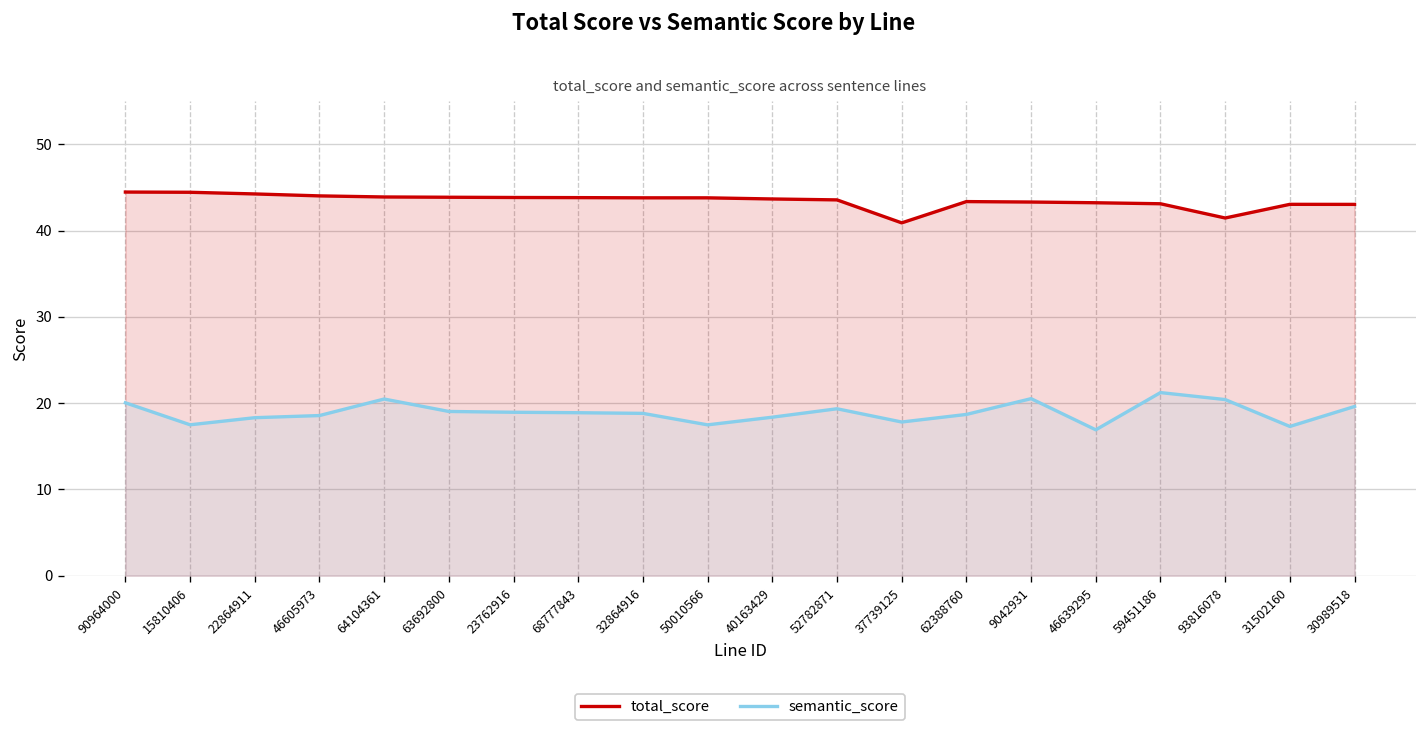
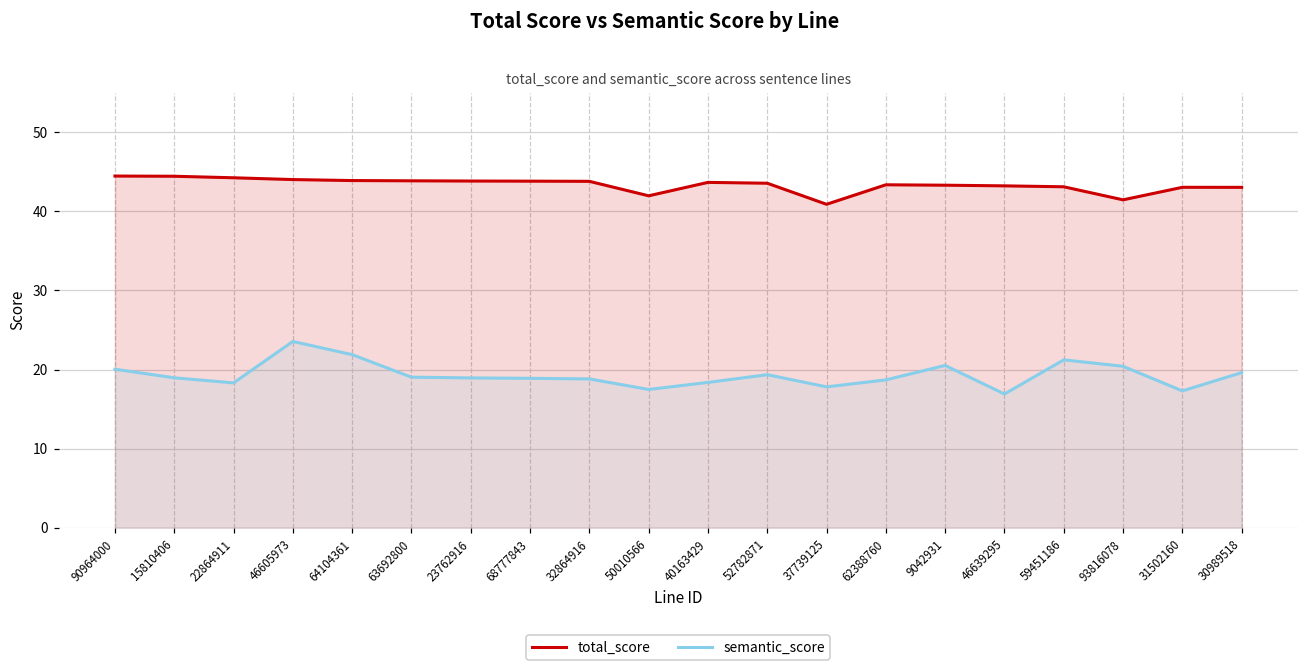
  {
    "total_score": {
      "90964000": 44,
      "15810406": 44,
      "22864911": 44,
      "46605973": 44,
      "64104361": 44,
      "63692800": 44,
      "23762916": 44,
      "68777843": 44,
      "32864916": 44,
-     "50010566": 44,
+     "50010566": 42,
      "40163429": 44,
      "52782871": 44,
      "37739125": 41,
      "62388760": 43,
      "9042931": 43,
      "46639295": 43,
      "59451186": 43,
      "93816078": 41,
      "31502160": 43,
      "30989518": 43
    },
    "semantic_score": {
      "90964000": 20,
-     "15810406": 17,
+     "15810406": 19,
      "22864911": 18,
-     "46605973": 19,
-     "64104361": 20,
+     "46605973": 24,
+     "64104361": 22,
      "63692800": 19,
      "23762916": 19,
      "68777843": 19,
      "32864916": 19,
      "50010566": 17,
      "40163429": 18,
      "52782871": 19,
      "37739125": 18,
      "62388760": 19,
      "9042931": 21,
      "46639295": 17,
      "59451186": 21,
      "93816078": 20,
      "31502160": 17,
      "30989518": 20
    }
  }
